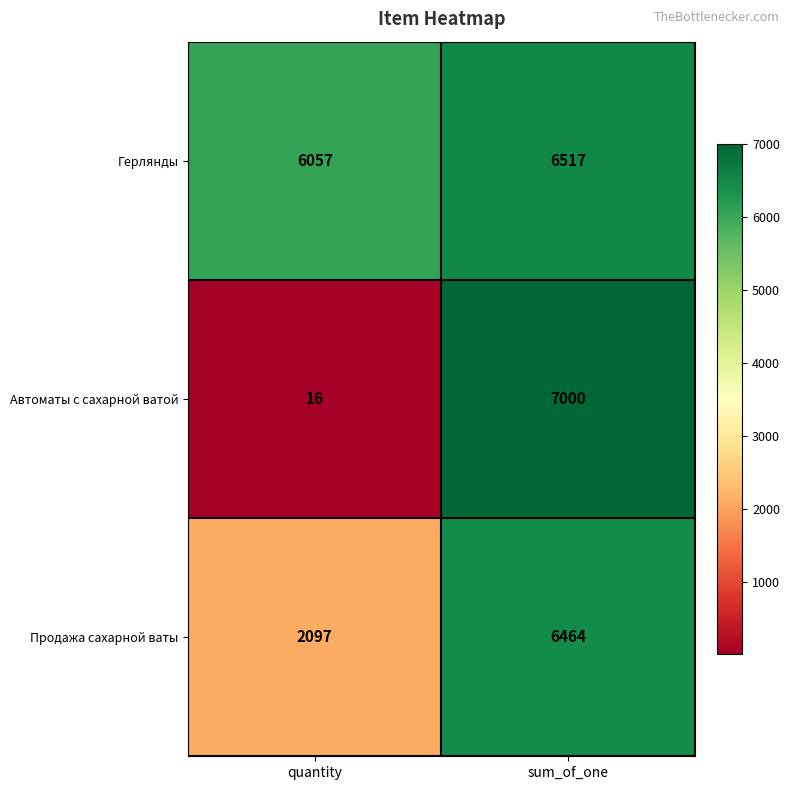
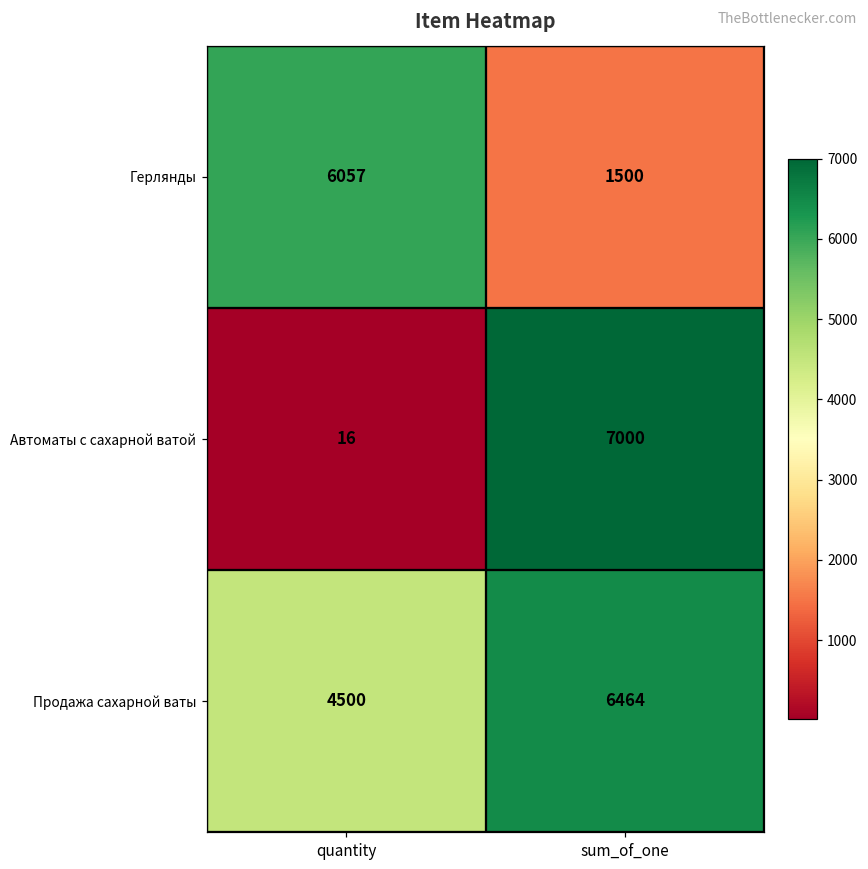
  {
    "Герлянды": {
      "quantity": 6057,
-     "sum_of_one": 6517
+     "sum_of_one": 1500
    },
    "Автоматы с сахарной ватой": {
      "quantity": 16,
      "sum_of_one": 7000
    },
    "Продажа сахарной ваты": {
-     "quantity": 2097,
+     "quantity": 4500,
      "sum_of_one": 6464
    }
  }
